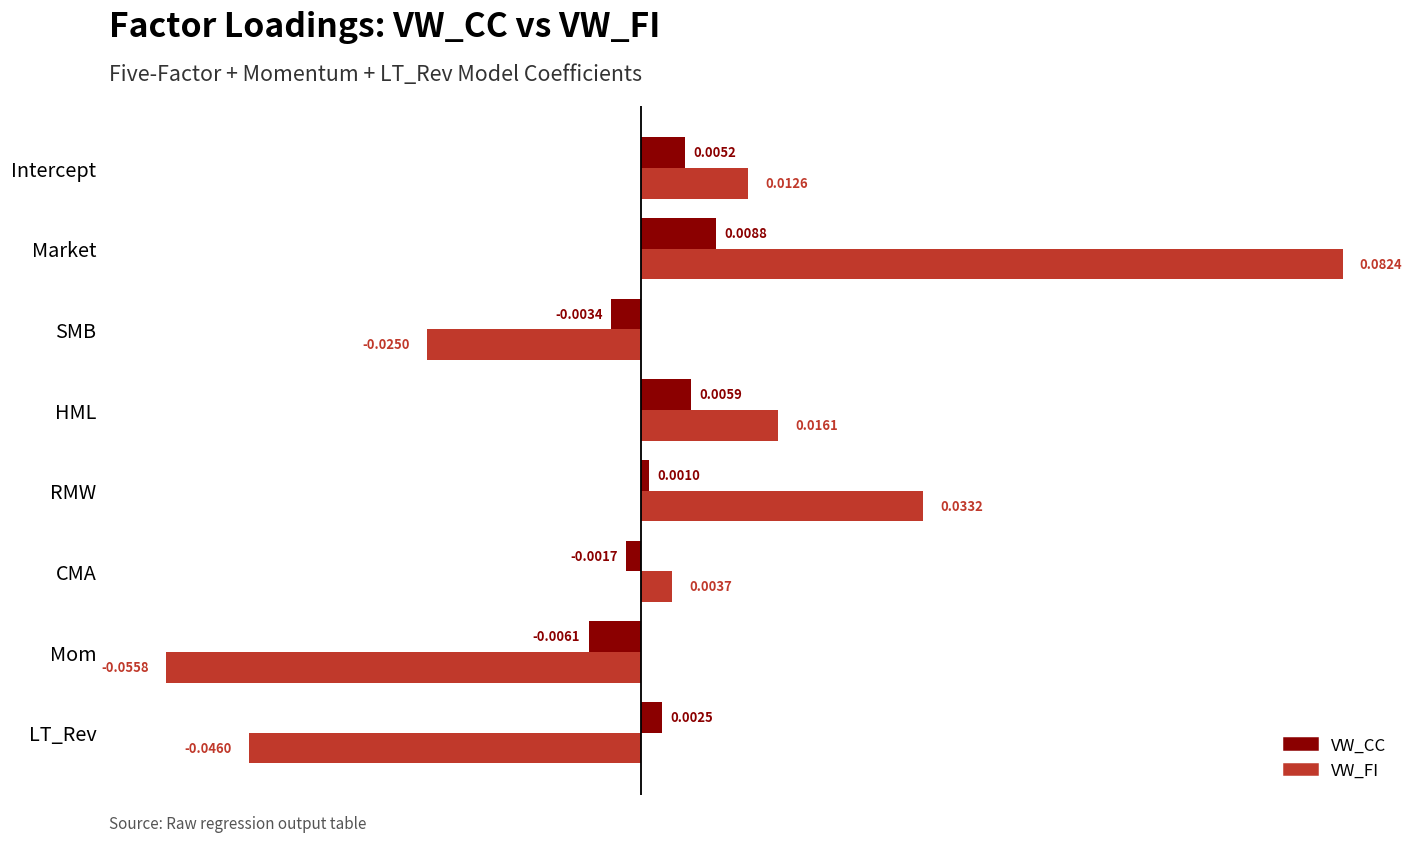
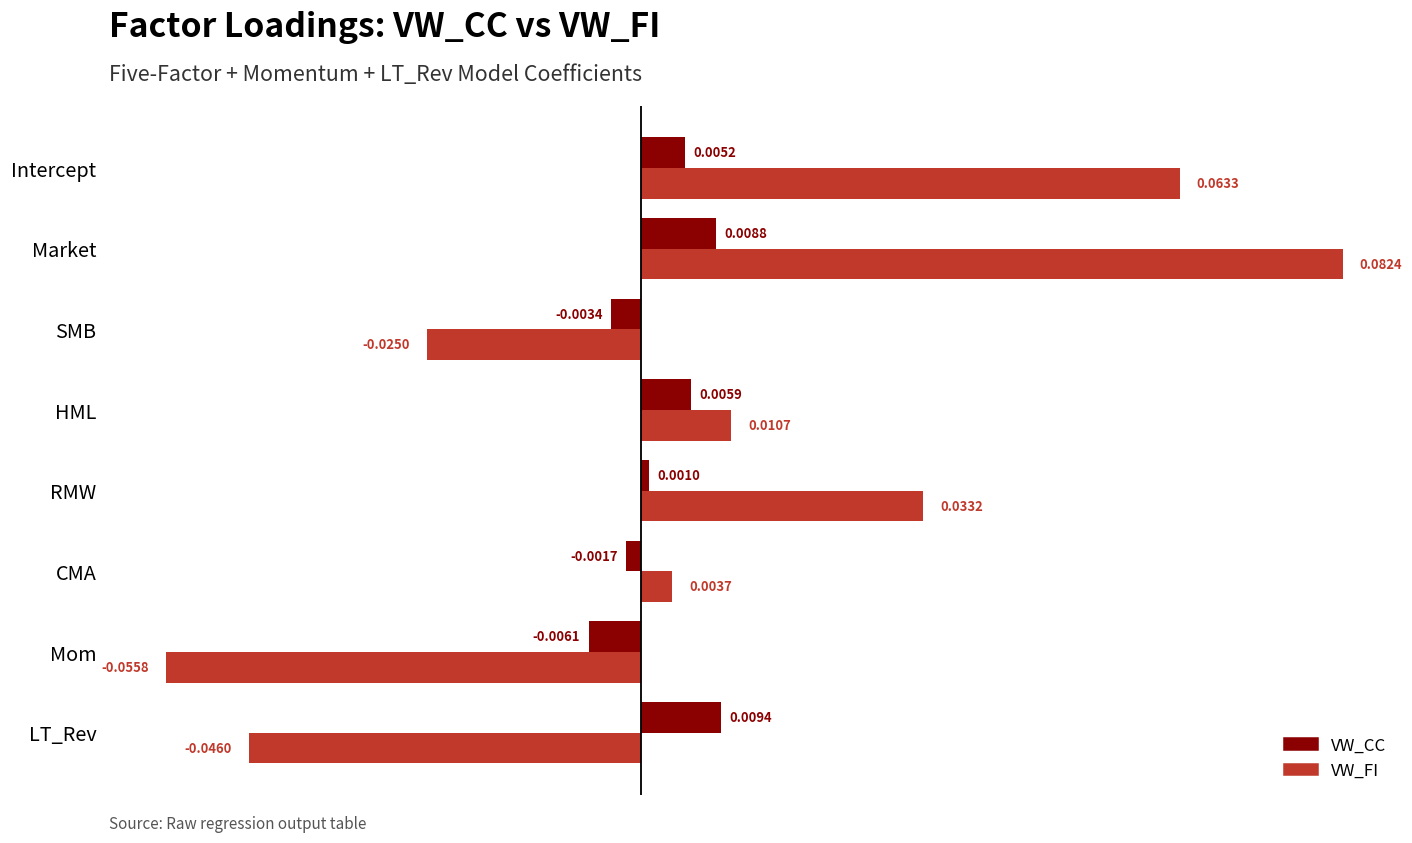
  {
    "VW_FI": {
-     "Intercept": 0.0126,
+     "Intercept": 0.0633,
      "Market": 0.0824,
      "SMB": -0.0250,
-     "HML": 0.0161,
+     "HML": 0.0107,
      "RMW": 0.0332,
      "CMA": 0.0037,
      "Mom": -0.0558,
      "LT_Rev": -0.0460
    },
    "VW_CC": {
      "Intercept": 0.0052,
      "Market": 0.0088,
      "SMB": -0.0034,
      "HML": 0.0059,
      "RMW": 0.0010,
      "CMA": -0.0017,
      "Mom": -0.0061,
-     "LT_Rev": 0.0025
+     "LT_Rev": 0.0094
    }
  }
